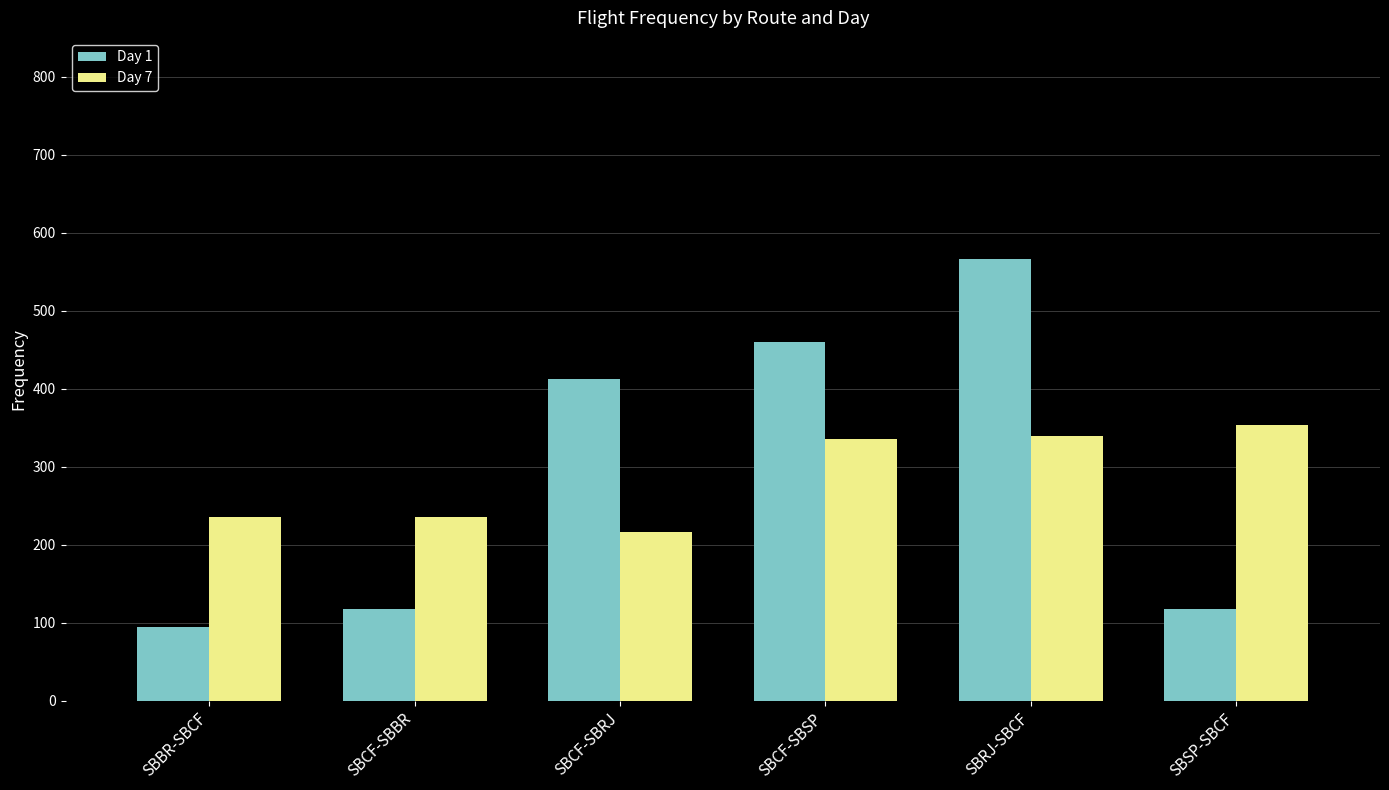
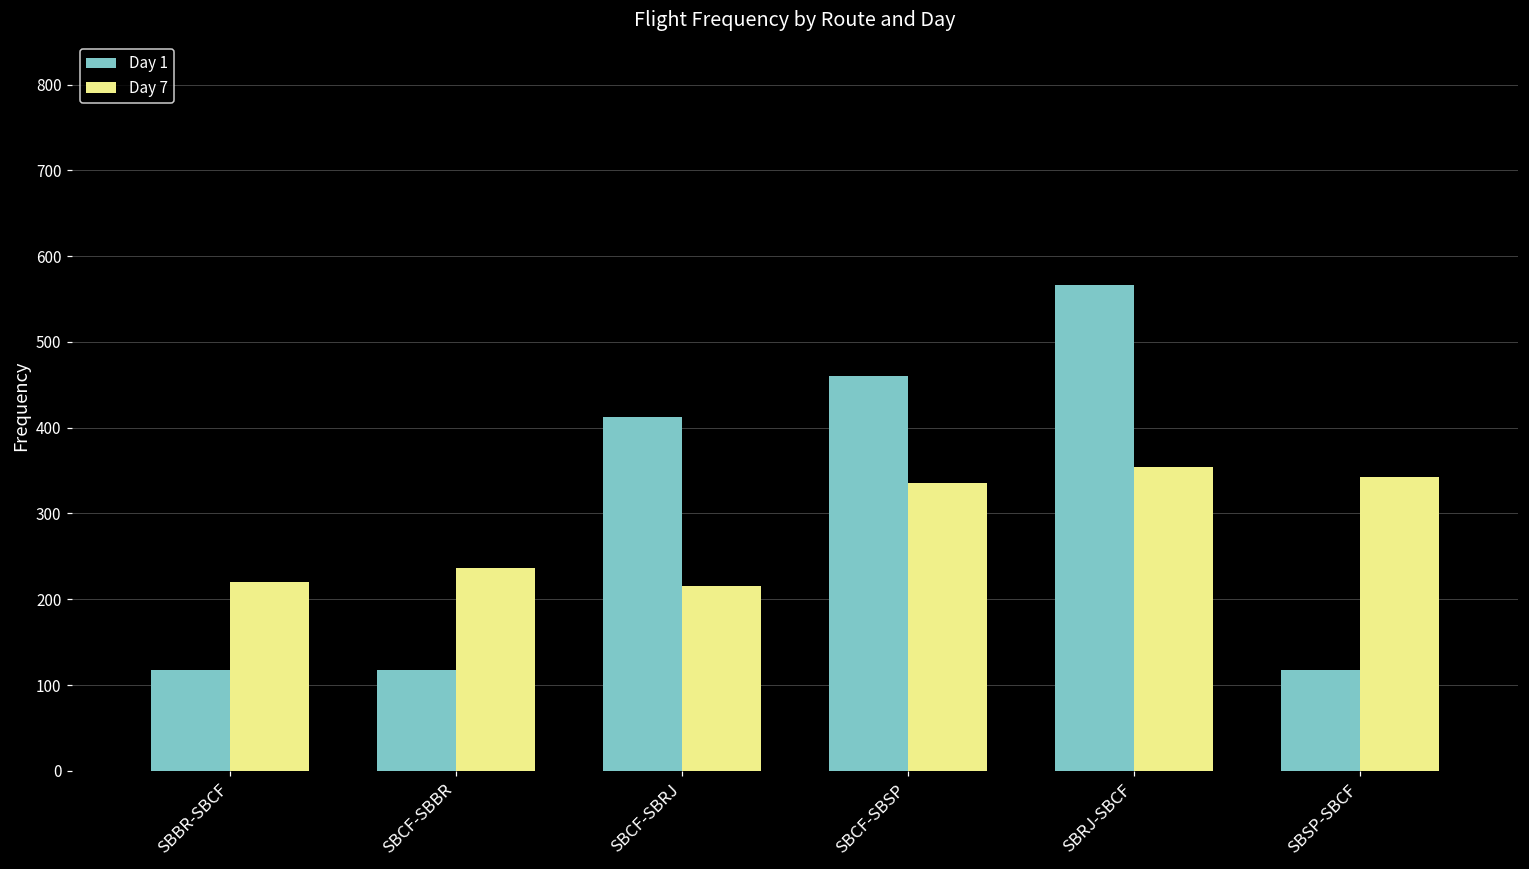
  {
    "Day 1": {
-     "SBBR-SBCF": 90,
+     "SBBR-SBCF": 120,
      "SBCF-SBBR": 120,
      "SBCF-SBRJ": 410,
      "SBCF-SBSP": 460,
      "SBRJ-SBCF": 570,
      "SBSP-SBCF": 120
    },
    "Day 7": {
-     "SBBR-SBCF": 240,
+     "SBBR-SBCF": 220,
      "SBCF-SBBR": 240,
      "SBCF-SBRJ": 220,
      "SBCF-SBSP": 340,
-     "SBRJ-SBCF": 340,
-     "SBSP-SBCF": 350
+     "SBRJ-SBCF": 350,
+     "SBSP-SBCF": 340
    }
  }
